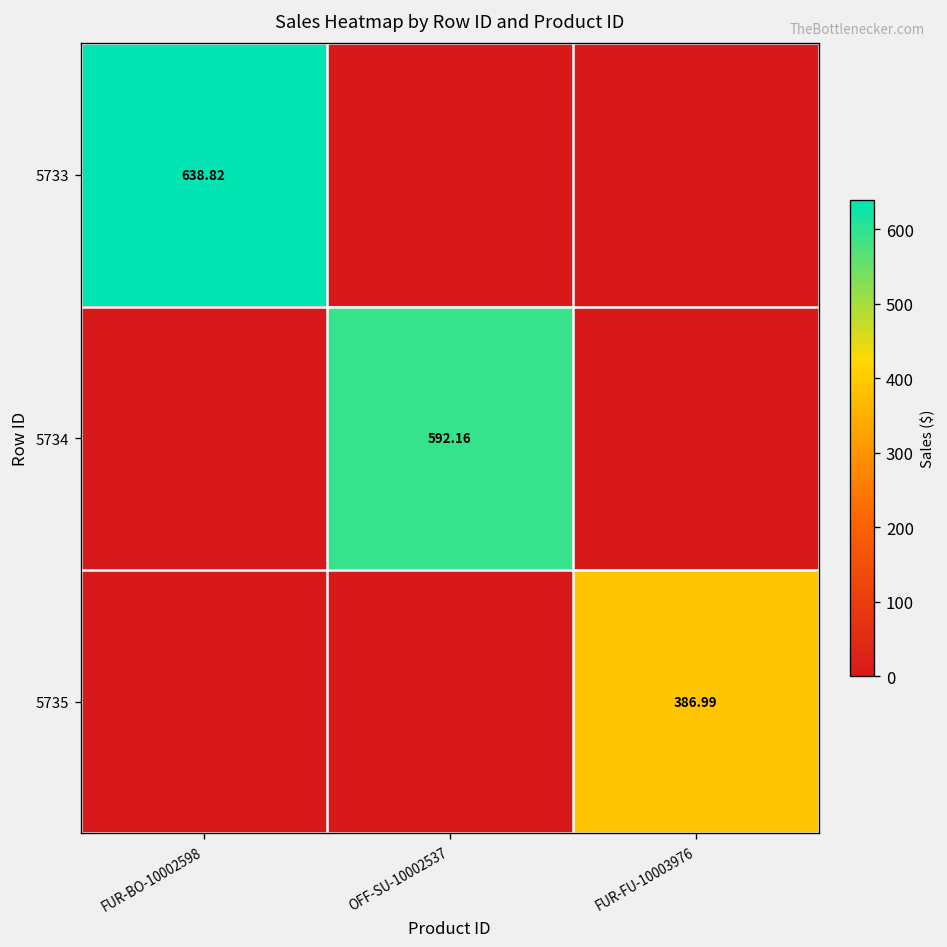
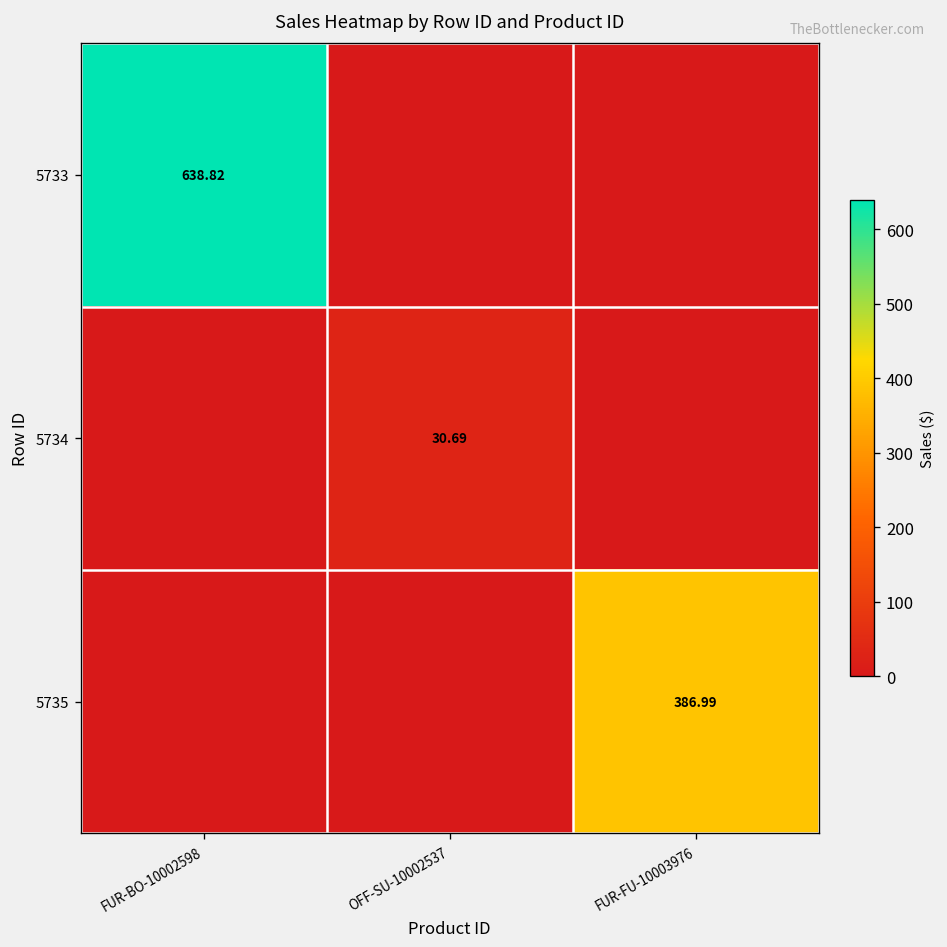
  {
    "5733": {
      "FUR-BO-10002598": 638.82
    },
    "5734": {
-     "OFF-SU-10002537": 592.16
+     "OFF-SU-10002537": 30.69
    },
    "5735": {
      "FUR-FU-10003976": 386.99
    }
  }
